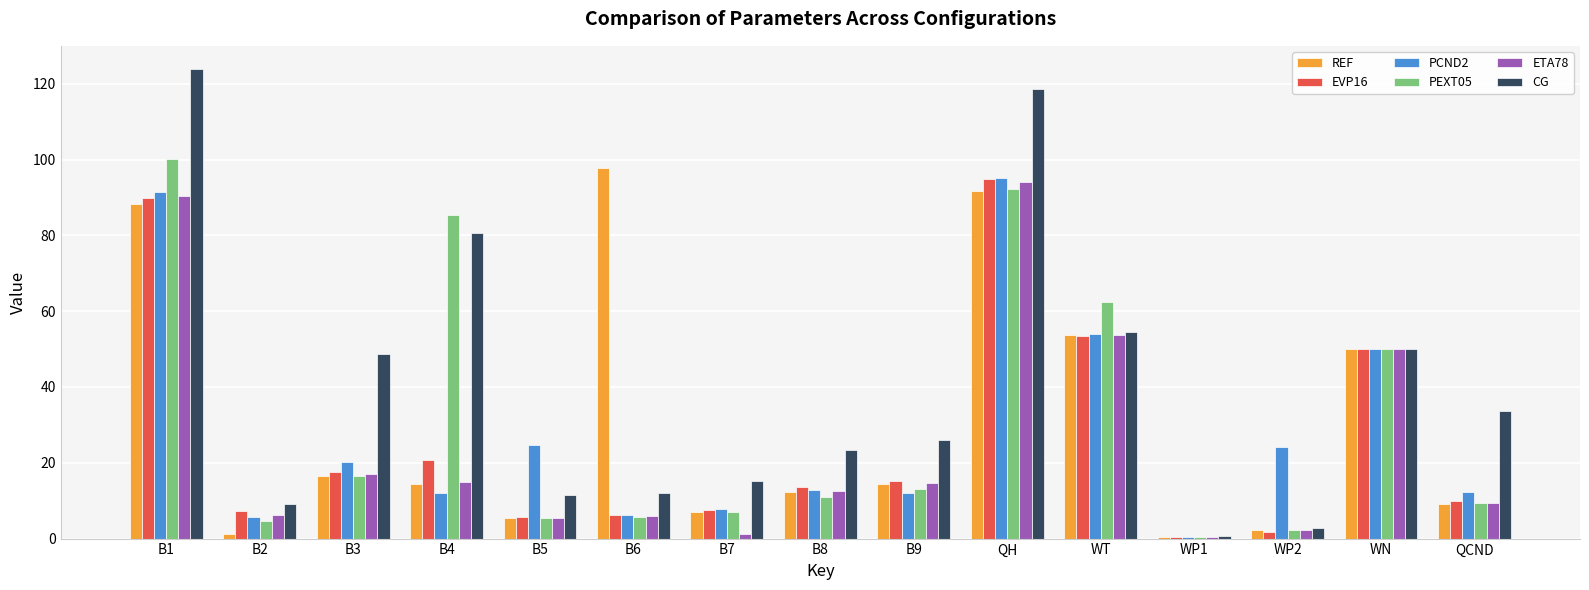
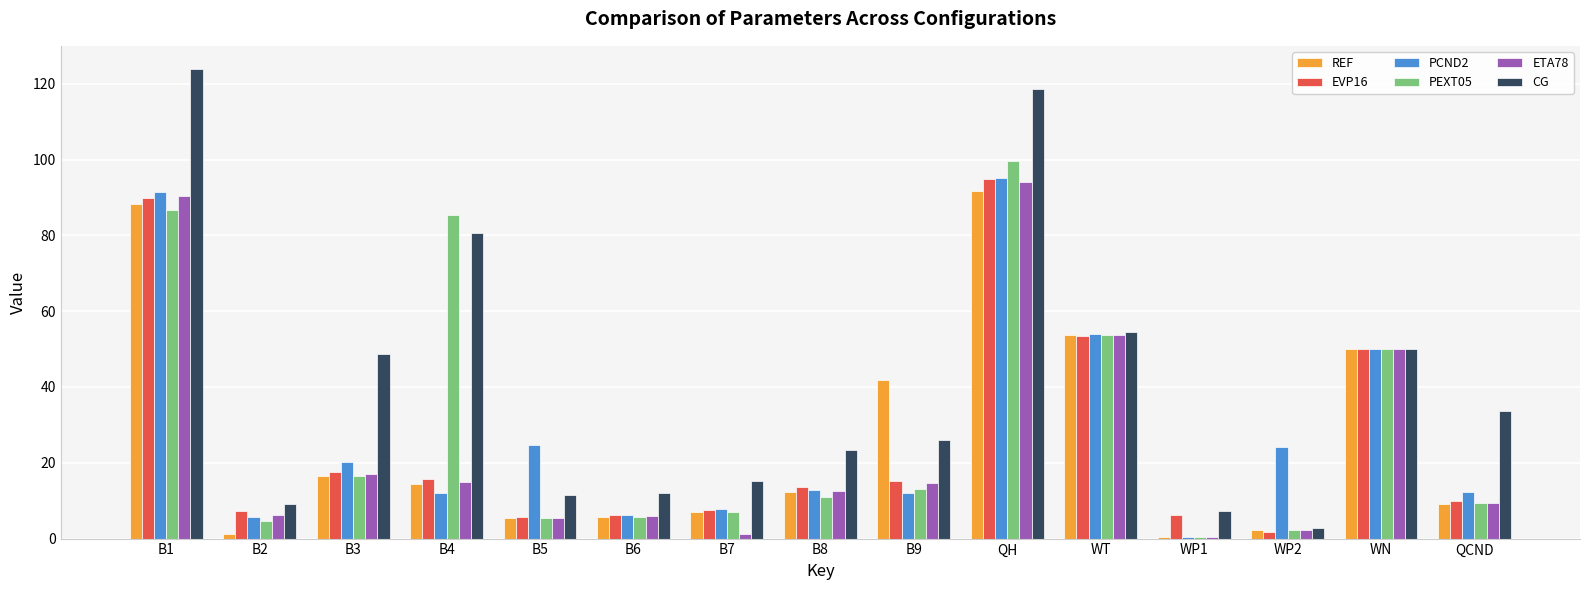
  {
    "REF": {
      "B1": 88,
      "B2": 1,
      "B3": 16,
      "B4": 15,
      "B5": 5,
-     "B6": 98,
+     "B6": 6,
      "B7": 7,
      "B8": 12,
-     "B9": 14,
+     "B9": 42,
      "QH": 92,
      "WT": 54,
      "WP2": 2,
      "WN": 50,
      "QCND": 9
    },
    "EVP16": {
      "B1": 90,
      "B2": 7,
      "B3": 18,
-     "B4": 21,
+     "B4": 16,
      "B5": 6,
      "B6": 6,
      "B7": 8,
      "B8": 14,
      "B9": 15,
      "QH": 95,
      "WT": 53,
-     "WP1": 0,
+     "WP1": 6,
      "WP2": 2,
      "WN": 50,
      "QCND": 10
    },
    "PCND2": {
      "B1": 92,
      "B2": 6,
      "B3": 20,
      "B4": 12,
      "B5": 25,
      "B6": 6,
      "B7": 8,
      "B8": 13,
      "B9": 12,
      "QH": 95,
      "WT": 54,
      "WP2": 24,
      "WN": 50,
      "QCND": 12
    },
    "PEXT05": {
-     "B1": 100,
+     "B1": 87,
      "B2": 5,
      "B3": 17,
      "B4": 85,
      "B5": 5,
      "B6": 6,
      "B7": 7,
      "B8": 11,
      "B9": 13,
-     "QH": 92,
-     "WT": 62,
+     "QH": 100,
+     "WT": 54,
      "WP2": 2,
      "WN": 50,
      "QCND": 9
    },
    "ETA78": {
      "B1": 90,
      "B2": 6,
      "B3": 17,
      "B4": 15,
      "B5": 5,
      "B6": 6,
      "B7": 1,
      "B8": 13,
      "B9": 15,
      "QH": 94,
      "WT": 54,
      "WP2": 2,
      "WN": 50,
      "QCND": 9
    },
    "CG": {
      "B1": 124,
      "B2": 9,
      "B3": 49,
      "B4": 81,
      "B5": 11,
      "B6": 12,
      "B7": 15,
      "B8": 23,
      "B9": 26,
      "QH": 119,
      "WT": 55,
-     "WP1": 1,
+     "WP1": 7,
      "WP2": 3,
      "WN": 50,
      "QCND": 34
    }
  }
